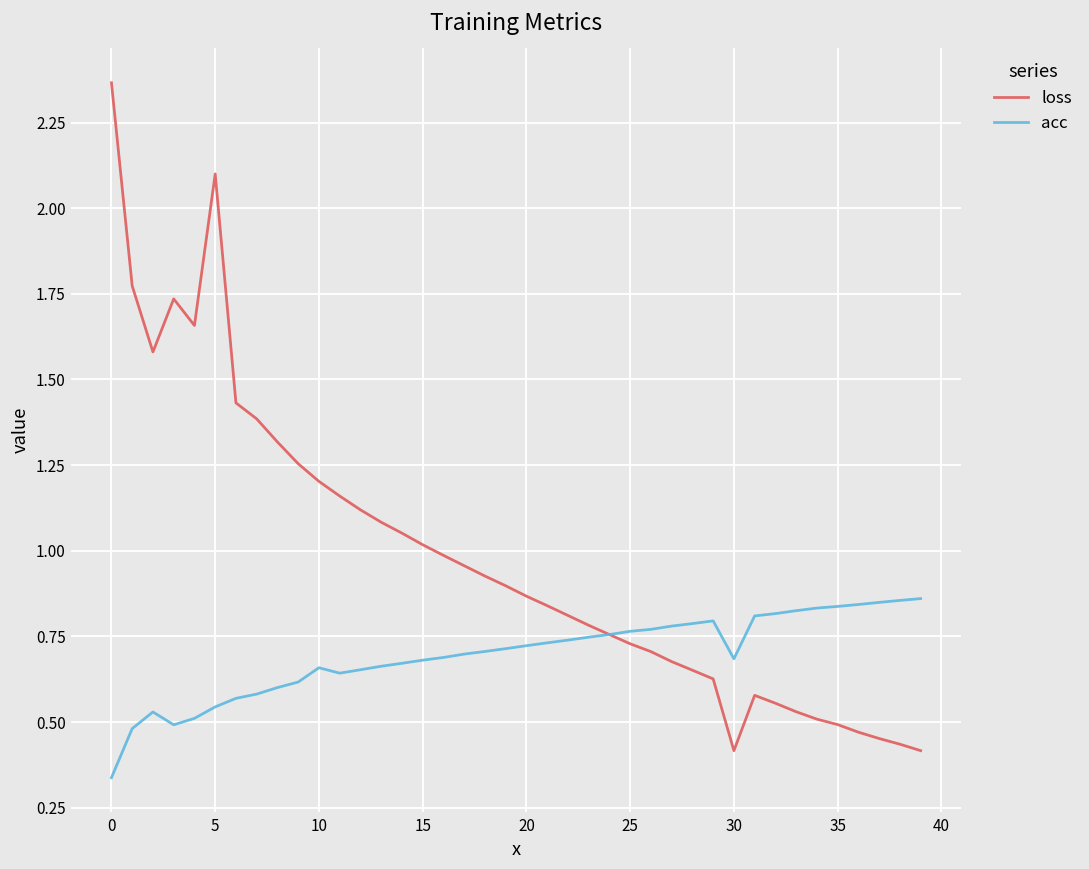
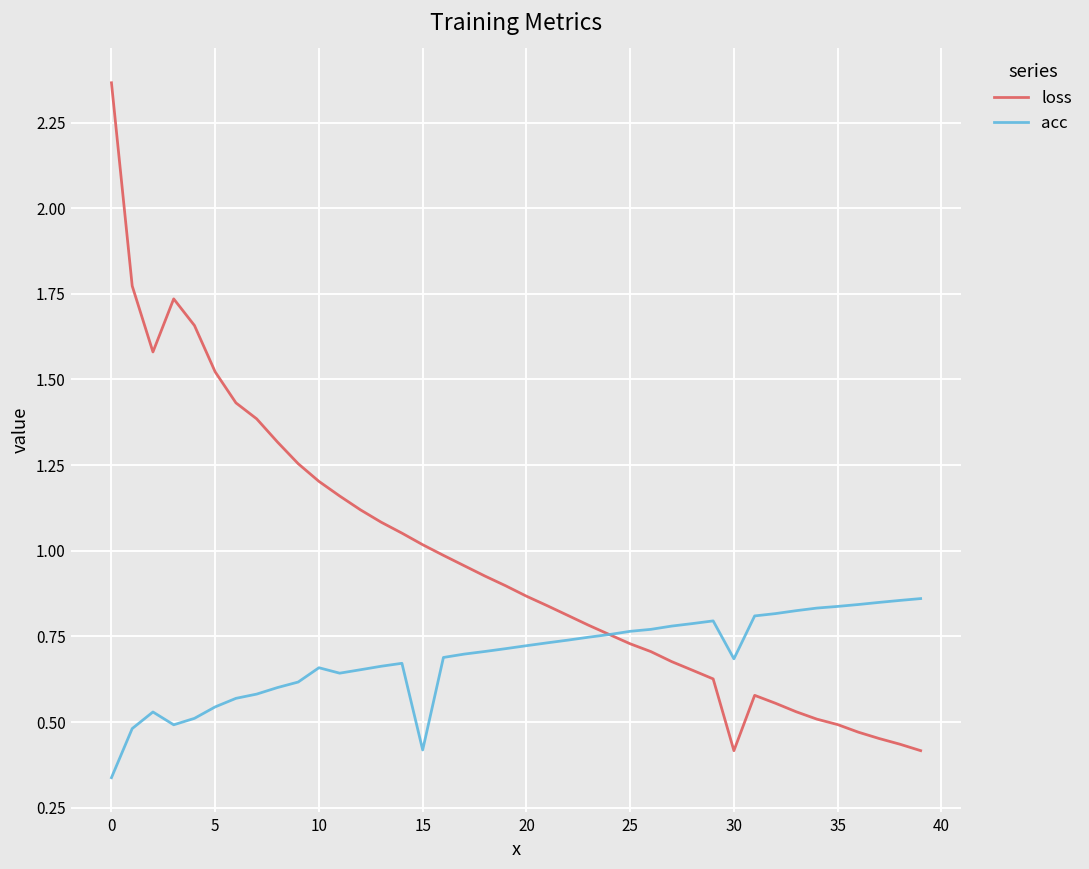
  {
    "loss": {
      "0": 2.37,
-     "5": 2.10,
+     "5": 1.52,
      "10": 1.20,
      "15": 1.02,
      "20": 0.87,
      "25": 0.73,
      "30": 0.42,
      "35": 0.49
    },
    "acc": {
      "0": 0.34,
      "5": 0.54,
      "10": 0.66,
-     "15": 0.68,
+     "15": 0.42,
      "20": 0.72,
      "25": 0.76,
      "30": 0.68,
      "35": 0.84
    }
  }
